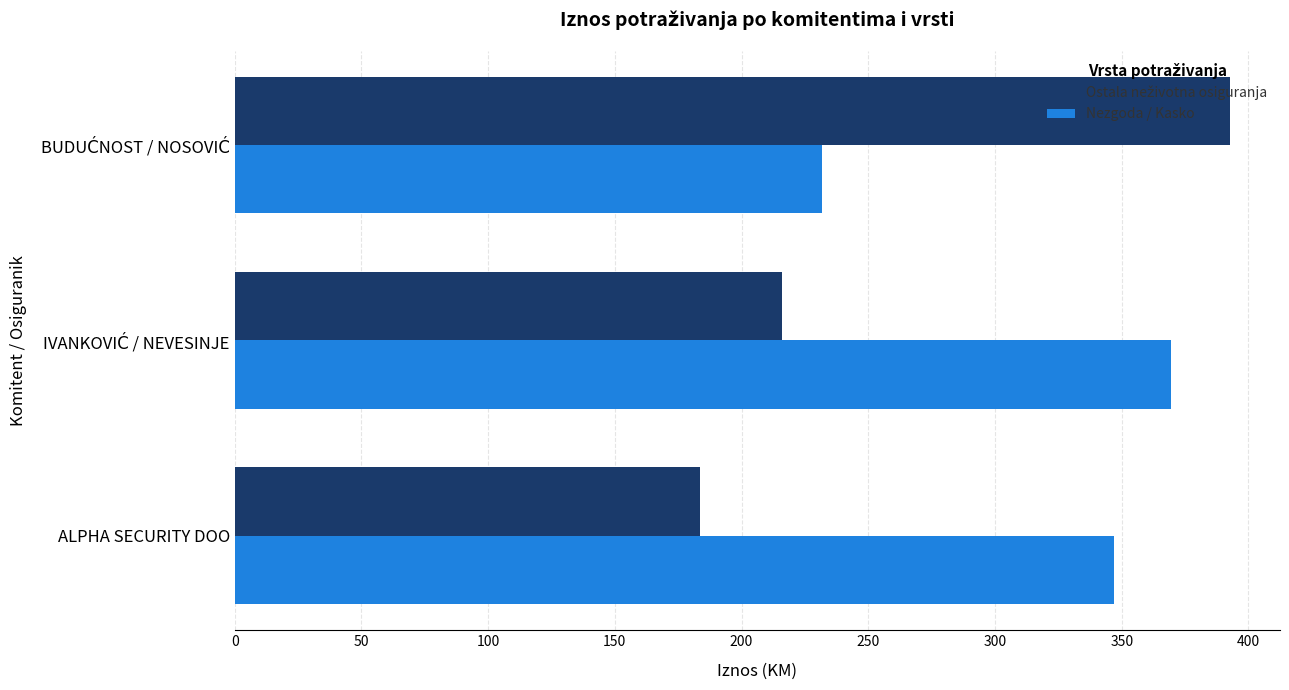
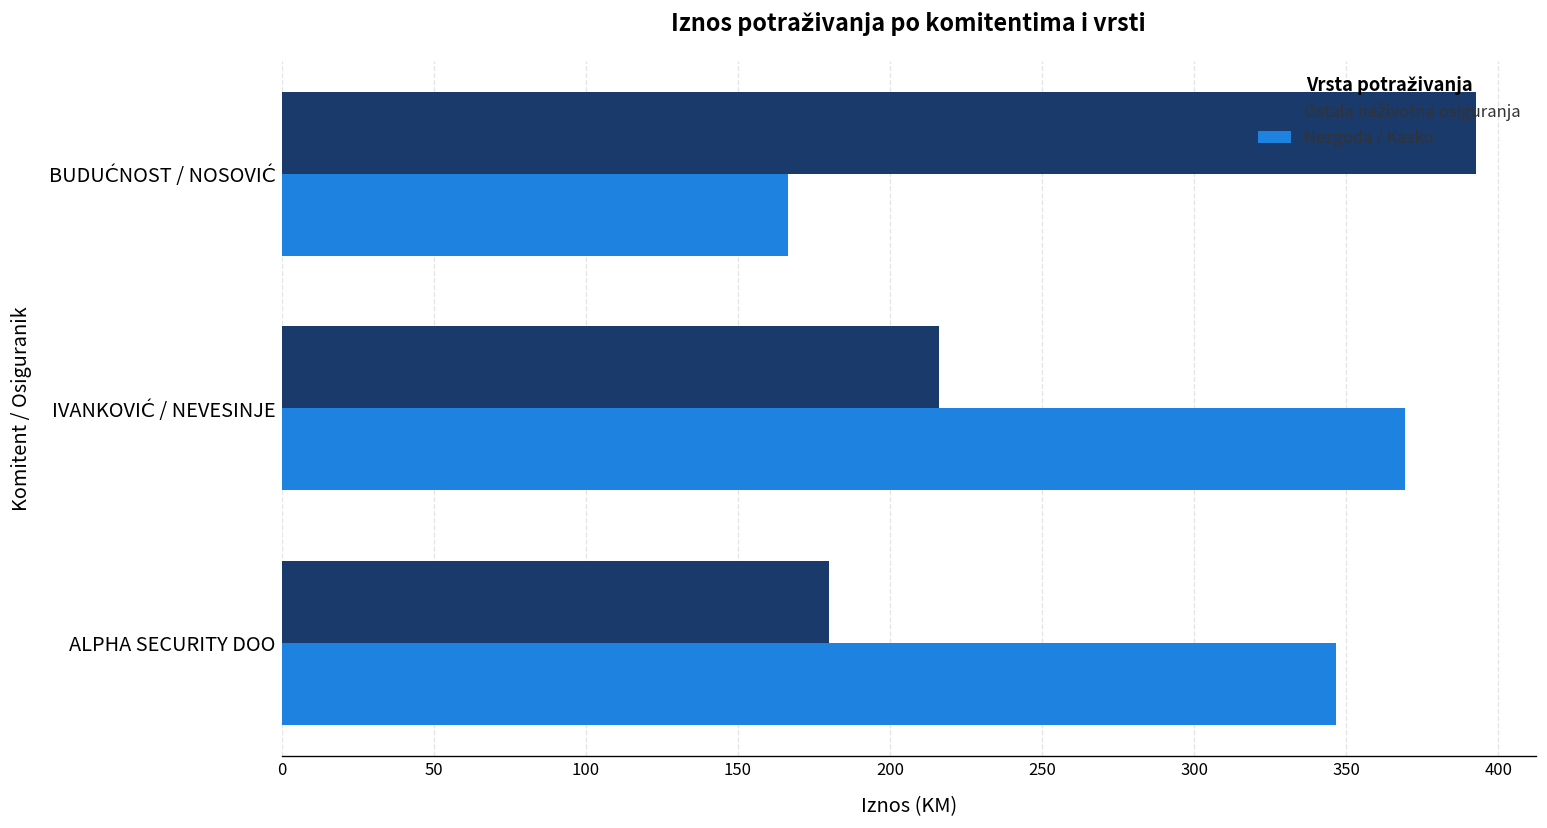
  {
    "Ostala neživotna osiguranja": {
      "BUDUĆNOST / NOSOVIĆ": 393,
      "IVANKOVIĆ / NEVESINJE": 216,
-     "ALPHA SECURITY DOO": 184
+     "ALPHA SECURITY DOO": 180
    },
    "Nezgoda / Kasko": {
-     "BUDUĆNOST / NOSOVIĆ": 232,
+     "BUDUĆNOST / NOSOVIĆ": 167,
      "IVANKOVIĆ / NEVESINJE": 369,
      "ALPHA SECURITY DOO": 347
    }
  }
